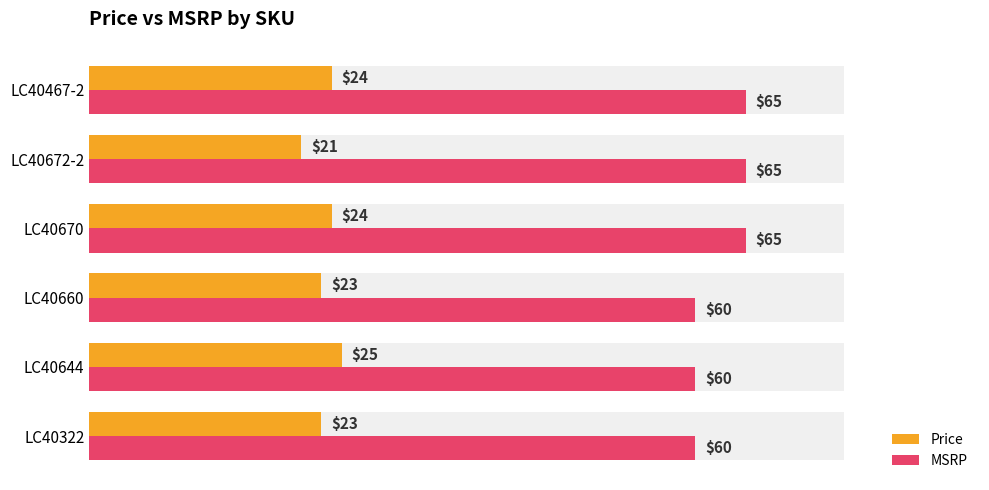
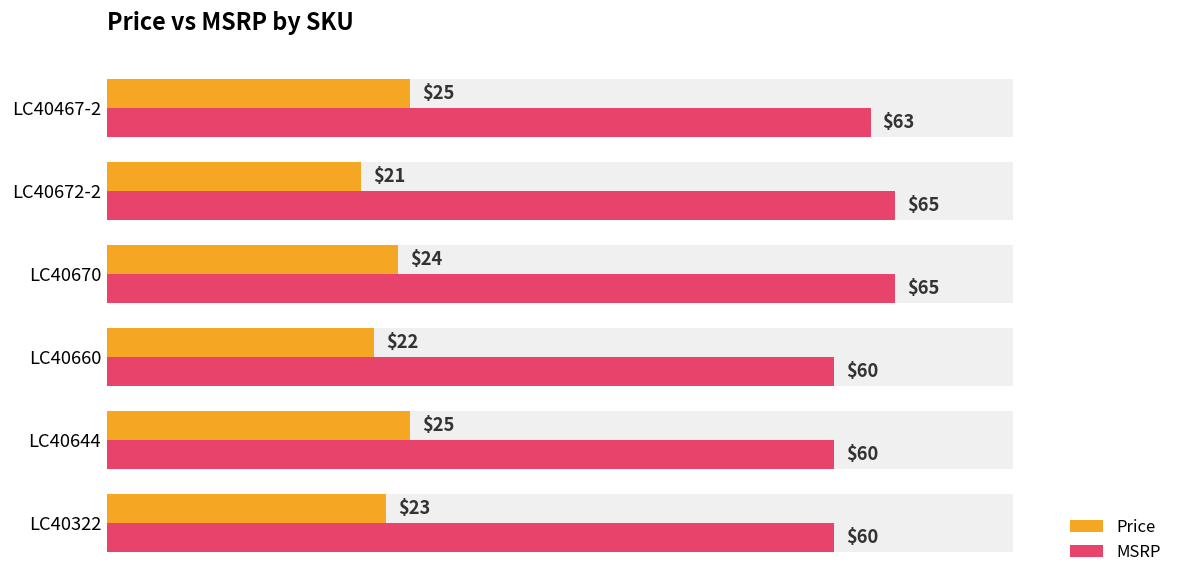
  {
    "Price": {
-     "LC40467-2": "$24",
-     "LC40660": "$23"
+     "LC40467-2": "$25",
+     "LC40660": "$22"
    },
    "MSRP": {
-     "LC40467-2": "$65"
+     "LC40467-2": "$63"
    }
  }
